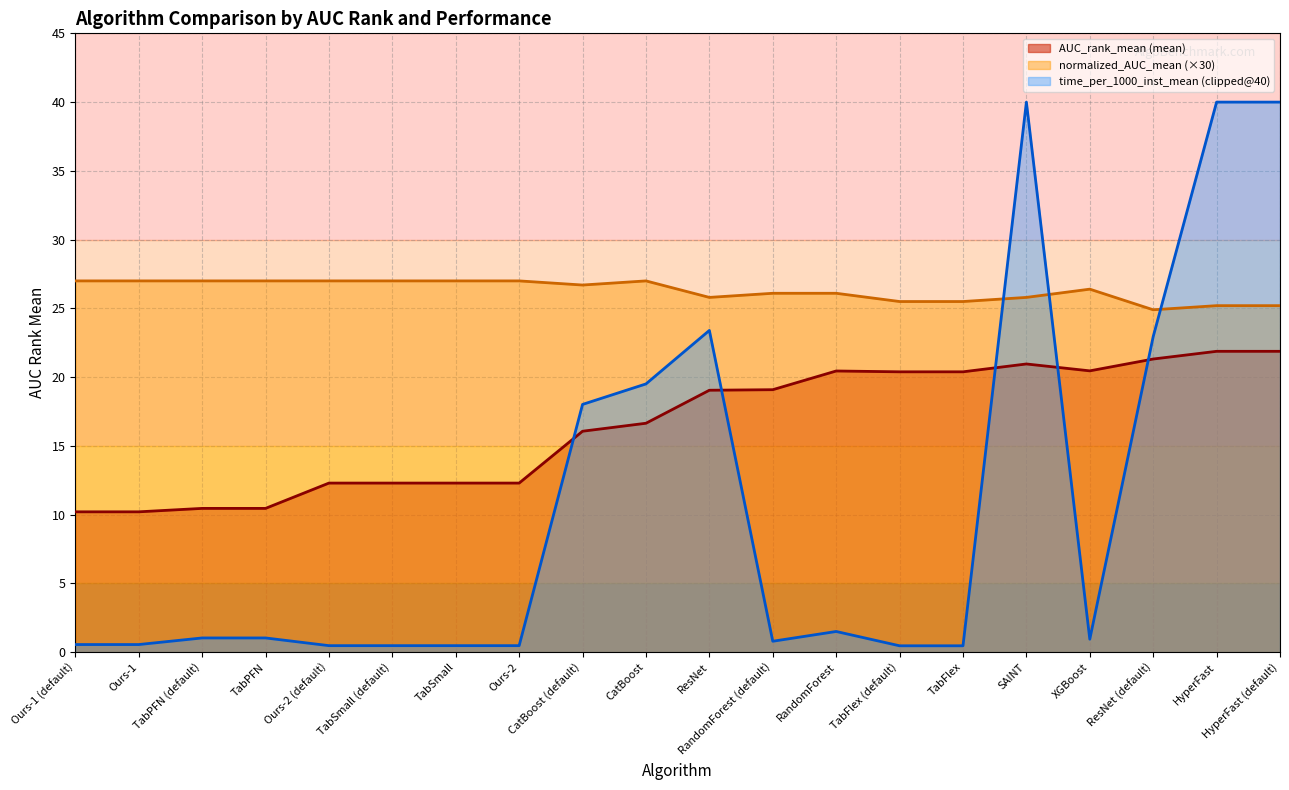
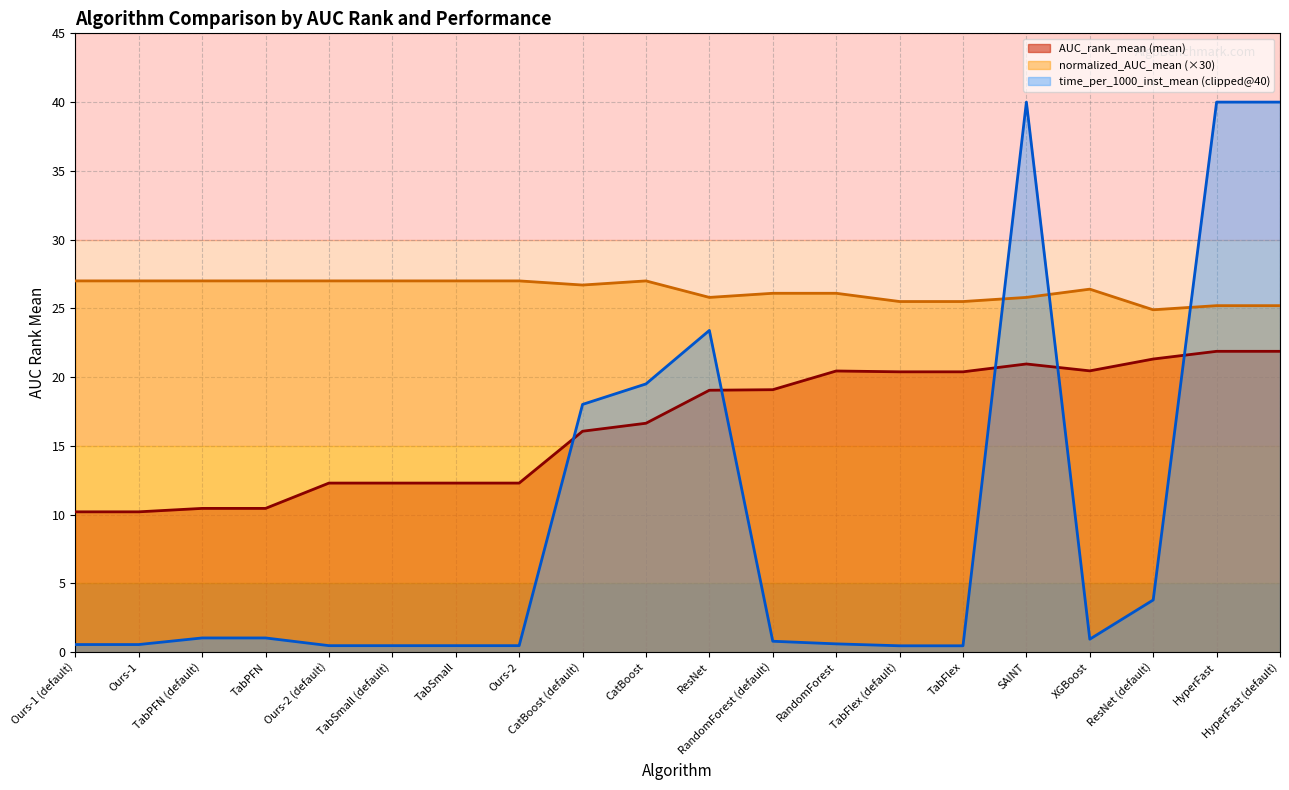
  {
    "AUC_rank_mean (mean)": {
      "Ours-1 (default)": 10.2,
      "Ours-1": 10.2,
      "TabPFN (default)": 10.5,
      "TabPFN": 10.5,
      "Ours-2 (default)": 12.3,
      "TabSmall (default)": 12.3,
      "TabSmall": 12.3,
      "Ours-2": 12.3,
      "CatBoost (default)": 16.1,
      "CatBoost": 16.7,
      "ResNet": 19.1,
      "RandomForest (default)": 19.1,
      "RandomForest": 20.5,
      "TabFlex (default)": 20.4,
      "TabFlex": 20.4,
      "SAINT": 21.0,
      "XGBoost": 20.5,
      "ResNet (default)": 21.3,
      "HyperFast": 21.9,
      "HyperFast (default)": 21.9
    },
    "normalized_AUC_mean (×30)": {
      "Ours-1 (default)": 27.0,
      "Ours-1": 27.0,
      "TabPFN (default)": 27.0,
      "TabPFN": 27.0,
      "Ours-2 (default)": 27.0,
      "TabSmall (default)": 27.0,
      "TabSmall": 27.0,
      "Ours-2": 27.0,
      "CatBoost (default)": 26.7,
      "CatBoost": 27.0,
      "ResNet": 25.8,
      "RandomForest (default)": 26.1,
      "RandomForest": 26.1,
      "TabFlex (default)": 25.5,
      "TabFlex": 25.5,
      "SAINT": 25.8,
      "XGBoost": 26.4,
      "ResNet (default)": 24.9,
      "HyperFast": 25.2,
      "HyperFast (default)": 25.2
    },
    "time_per_1000_inst_mean (clipped@40)": {
      "Ours-1 (default)": 0.6,
      "Ours-1": 0.6,
      "TabPFN (default)": 1.0,
      "TabPFN": 1.0,
      "Ours-2 (default)": 0.5,
      "TabSmall (default)": 0.5,
      "TabSmall": 0.5,
      "Ours-2": 0.5,
      "CatBoost (default)": 18.0,
      "CatBoost": 19.5,
      "ResNet": 23.4,
      "RandomForest (default)": 0.8,
-     "RandomForest": 1.5,
+     "RandomForest": 0.6,
      "TabFlex (default)": 0.5,
      "TabFlex": 0.5,
      "SAINT": 40.0,
      "XGBoost": 1.0,
-     "ResNet (default)": 23.0,
+     "ResNet (default)": 3.8,
      "HyperFast": 40.0,
      "HyperFast (default)": 40.0
    }
  }
